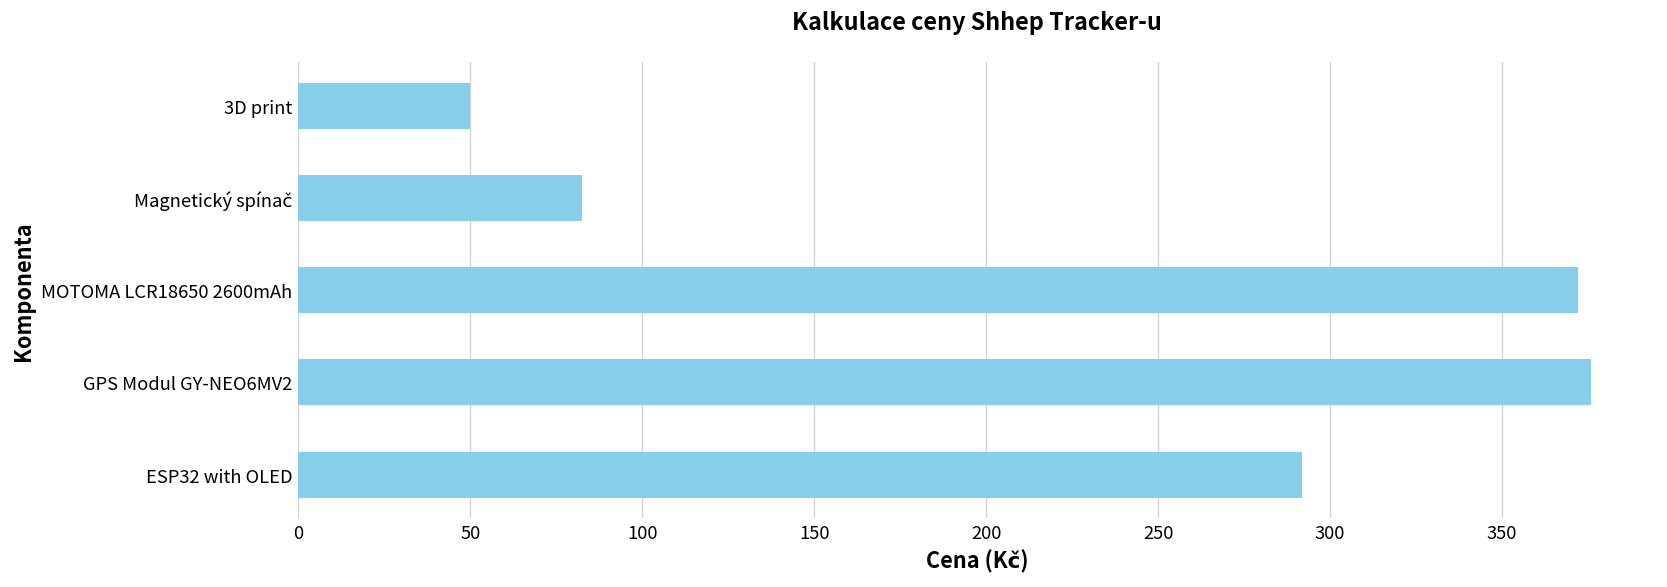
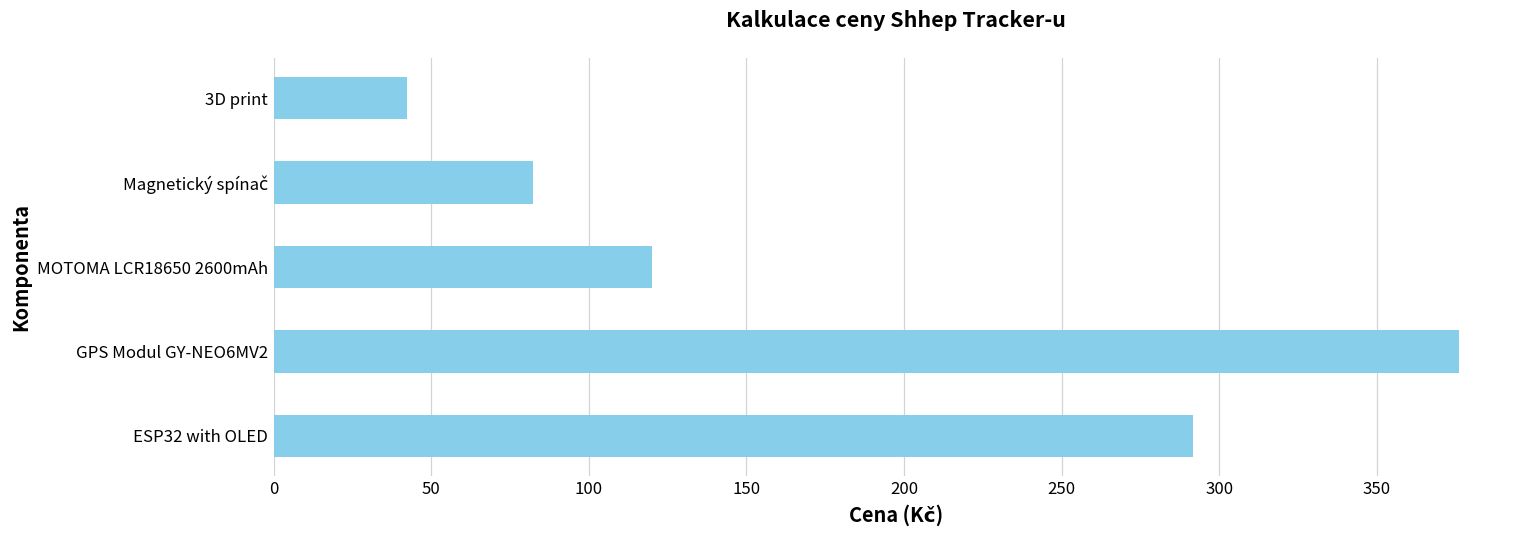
  {
-   "3D print": 50,
+   "3D print": 42,
    "Magnetický spínač": 82,
-   "MOTOMA LCR18650 2600mAh": 372,
+   "MOTOMA LCR18650 2600mAh": 120,
    "GPS Modul GY-NEO6MV2": 376,
    "ESP32 with OLED": 292
  }
